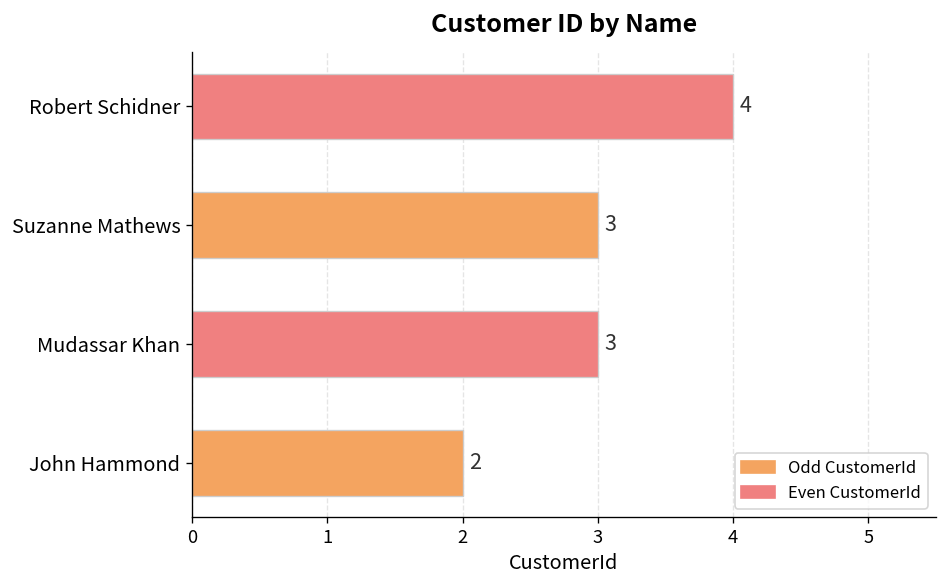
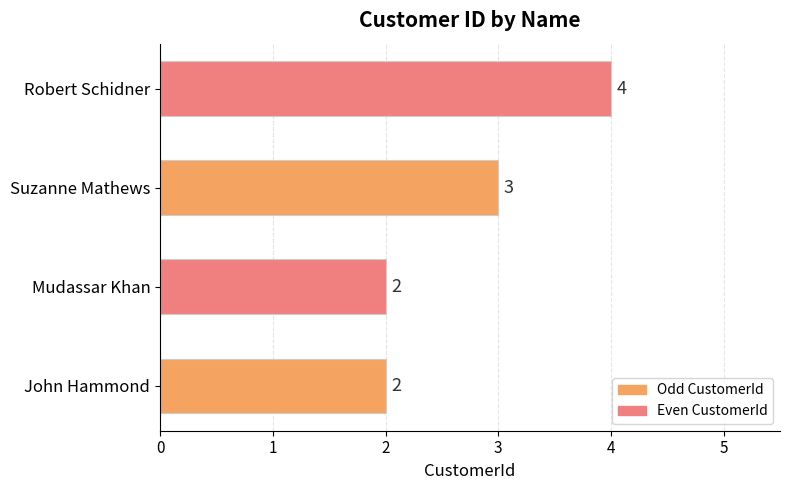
  {
    "Robert Schidner": 4,
    "Suzanne Mathews": 3,
-   "Mudassar Khan": 3,
+   "Mudassar Khan": 2,
    "John Hammond": 2
  }
